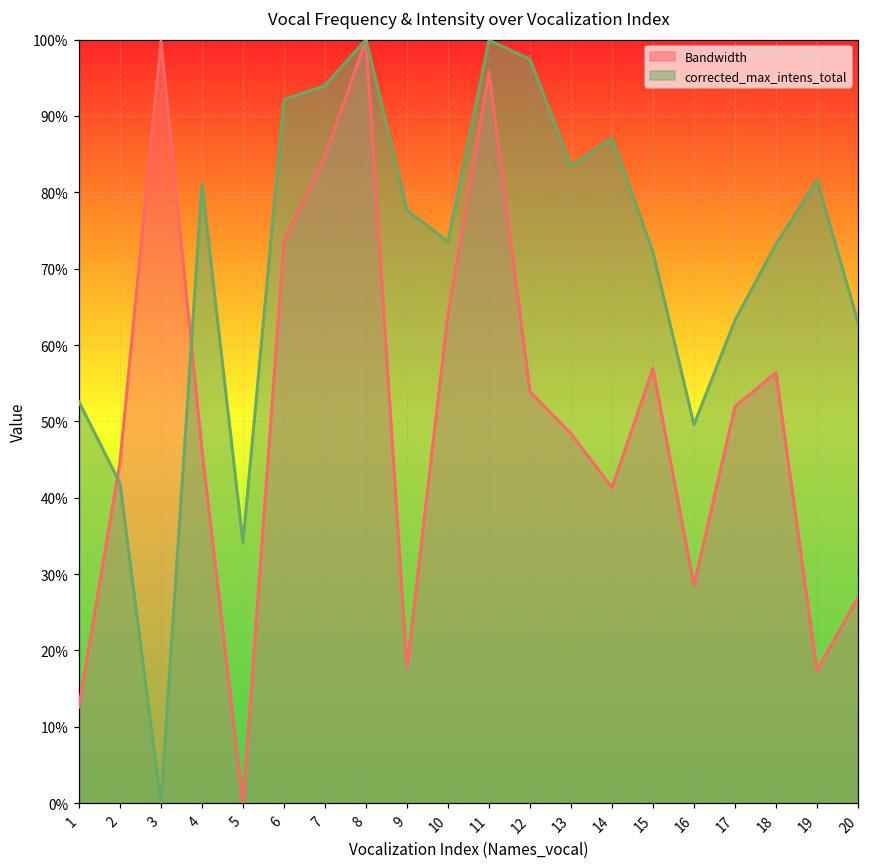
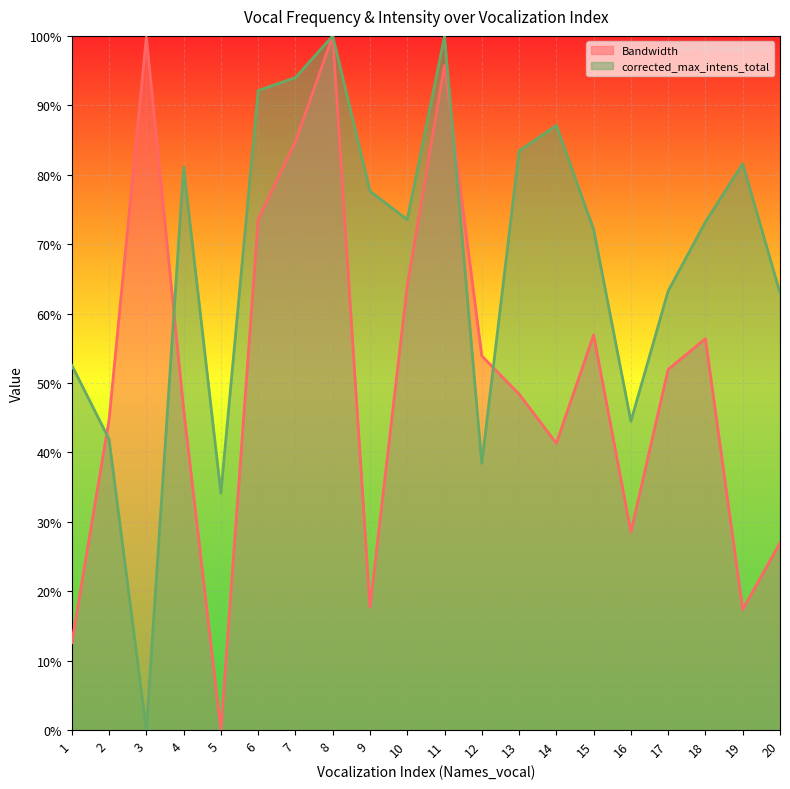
  {
    "Bandwidth": {
      "1": "13%",
      "2": "45%",
      "3": "100%",
      "4": "46%",
      "5": "0%",
      "6": "74%",
      "7": "85%",
      "9": "18%",
      "10": "64%",
      "11": "96%",
      "12": "54%",
      "13": "48%",
      "14": "41%",
      "15": "57%",
      "16": "29%",
      "17": "52%",
      "18": "56%",
      "19": "17%",
      "20": "27%"
    },
    "corrected_max_intens_total": {
      "1": "53%",
      "2": "42%",
      "3": "0%",
      "4": "81%",
      "5": "34%",
      "6": "92%",
      "7": "94%",
      "9": "78%",
      "10": "74%",
      "11": "100%",
-     "12": "97%",
+     "12": "38%",
      "13": "83%",
      "14": "87%",
      "15": "72%",
-     "16": "50%",
+     "16": "44%",
      "17": "63%",
      "18": "73%",
      "19": "82%",
      "20": "63%"
    }
  }
